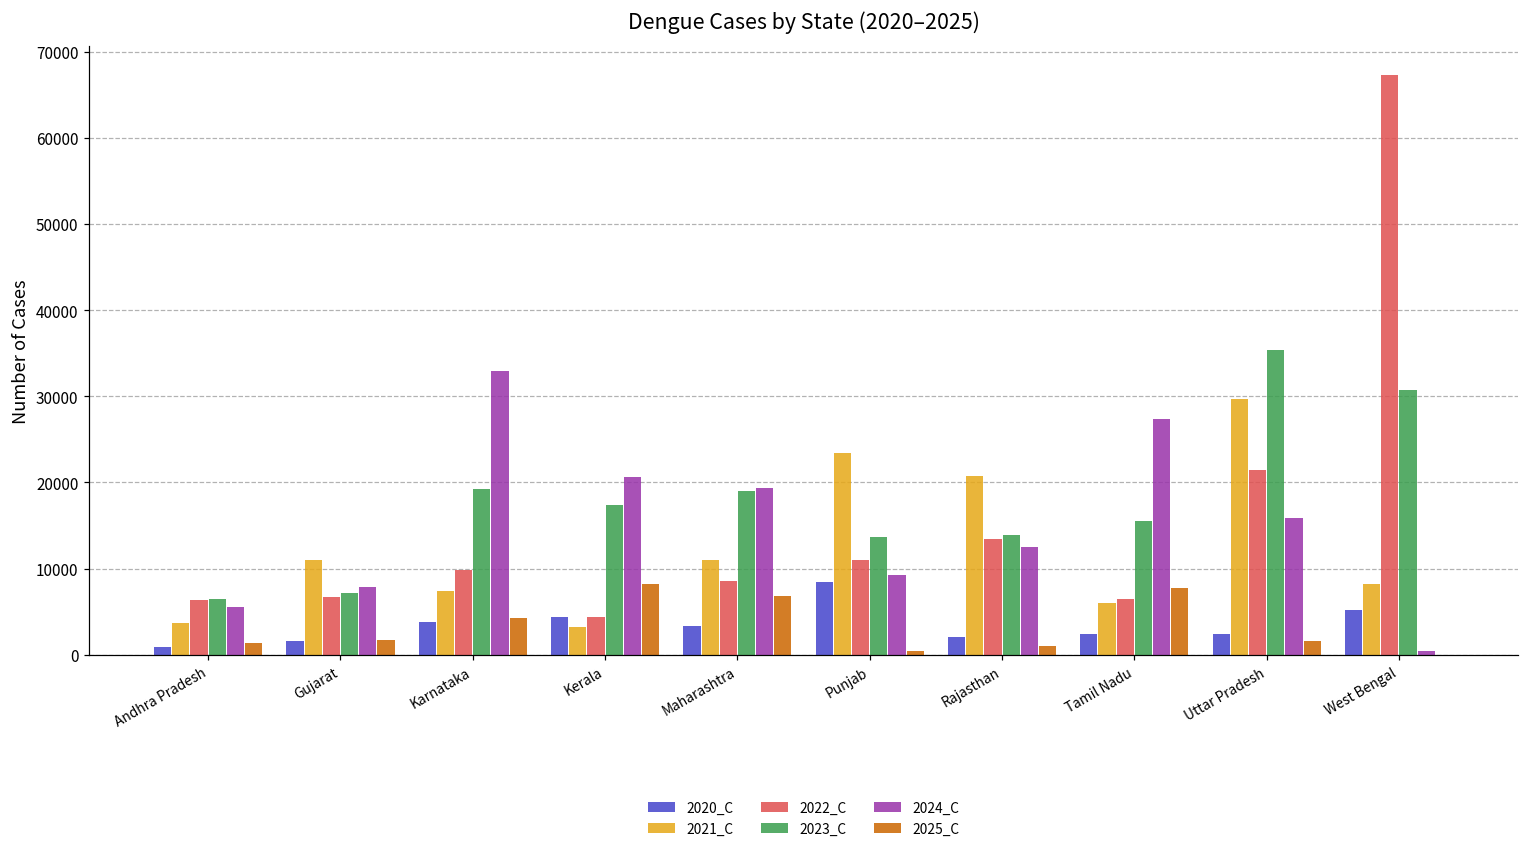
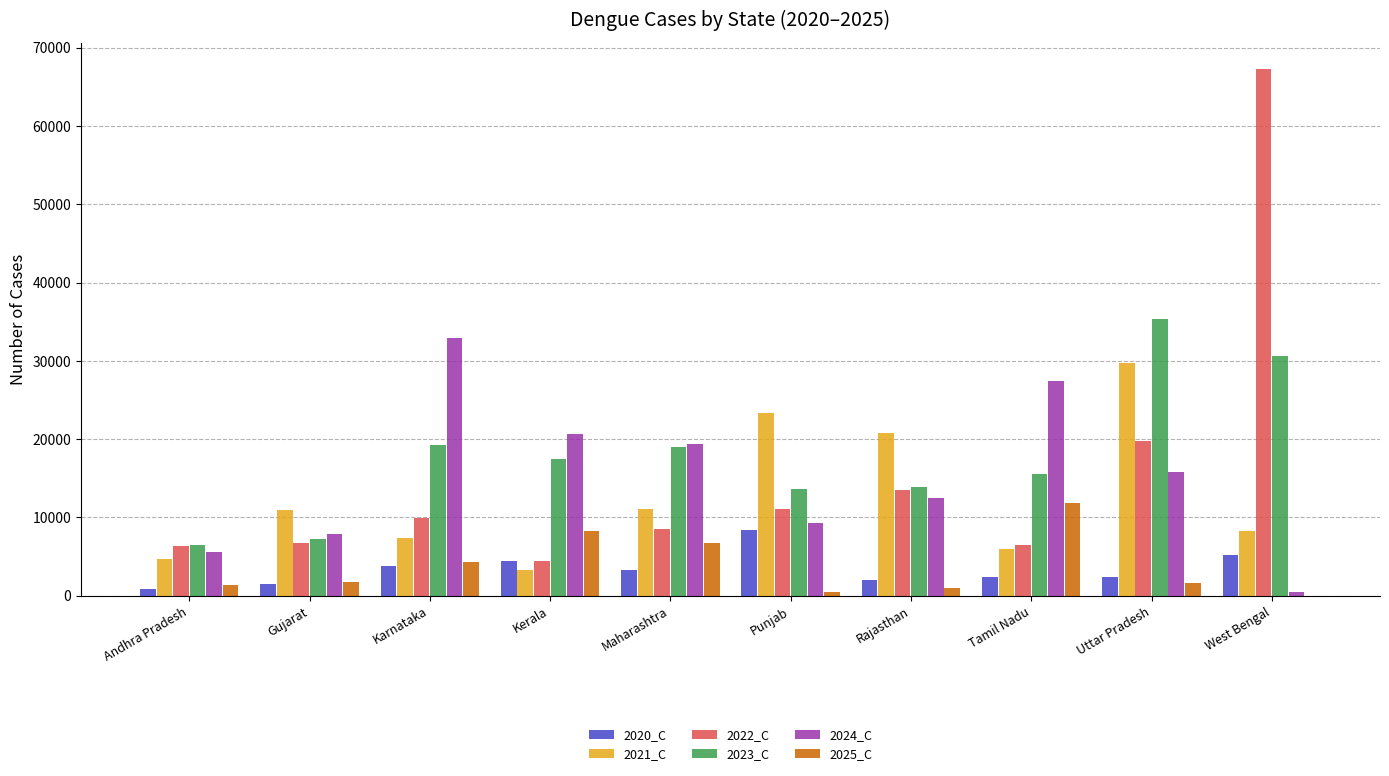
  {
    "2020_C": {
      "Andhra Pradesh": 1000,
      "Gujarat": 2000,
      "Karnataka": 4000,
      "Kerala": 4000,
      "Maharashtra": 3000,
      "Punjab": 8000,
      "Rajasthan": 2000,
      "Tamil Nadu": 2000,
      "Uttar Pradesh": 2000,
      "West Bengal": 5000
    },
    "2021_C": {
-     "Andhra Pradesh": 4000,
+     "Andhra Pradesh": 5000,
      "Gujarat": 11000,
      "Karnataka": 7000,
      "Kerala": 3000,
      "Maharashtra": 11000,
      "Punjab": 23000,
      "Rajasthan": 21000,
      "Tamil Nadu": 6000,
      "Uttar Pradesh": 30000,
      "West Bengal": 8000
    },
    "2022_C": {
      "Andhra Pradesh": 6000,
      "Gujarat": 7000,
      "Karnataka": 10000,
      "Kerala": 4000,
      "Maharashtra": 9000,
      "Punjab": 11000,
      "Rajasthan": 13000,
      "Tamil Nadu": 6000,
-     "Uttar Pradesh": 21000,
+     "Uttar Pradesh": 20000,
      "West Bengal": 67000
    },
    "2023_C": {
      "Andhra Pradesh": 6000,
      "Gujarat": 7000,
      "Karnataka": 19000,
      "Kerala": 17000,
      "Maharashtra": 19000,
      "Punjab": 14000,
      "Rajasthan": 14000,
      "Tamil Nadu": 15000,
      "Uttar Pradesh": 35000,
      "West Bengal": 31000
    },
    "2024_C": {
      "Andhra Pradesh": 6000,
      "Gujarat": 8000,
      "Karnataka": 33000,
      "Kerala": 21000,
      "Maharashtra": 19000,
      "Punjab": 9000,
      "Rajasthan": 13000,
      "Tamil Nadu": 27000,
      "Uttar Pradesh": 16000,
      "West Bengal": 0
    },
    "2025_C": {
      "Andhra Pradesh": 1000,
      "Gujarat": 2000,
      "Karnataka": 4000,
      "Kerala": 8000,
      "Maharashtra": 7000,
      "Punjab": 0,
      "Rajasthan": 1000,
-     "Tamil Nadu": 8000,
+     "Tamil Nadu": 12000,
      "Uttar Pradesh": 2000,
      "West Bengal": 0
    }
  }
